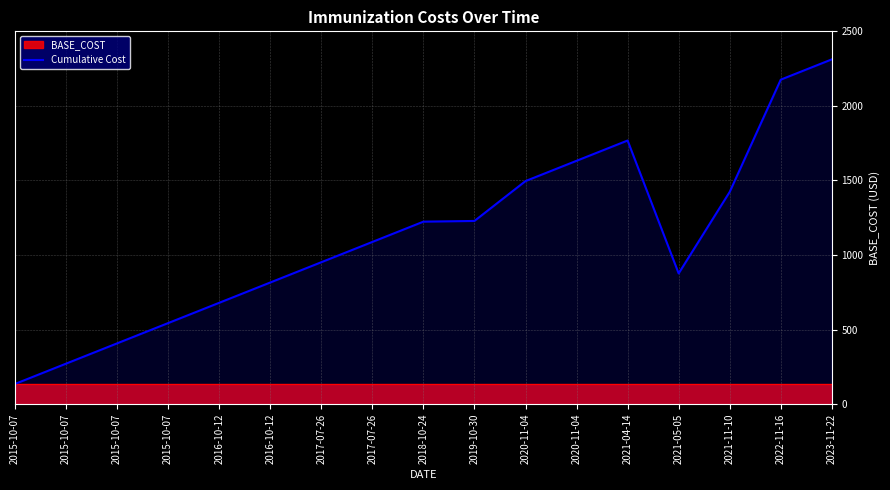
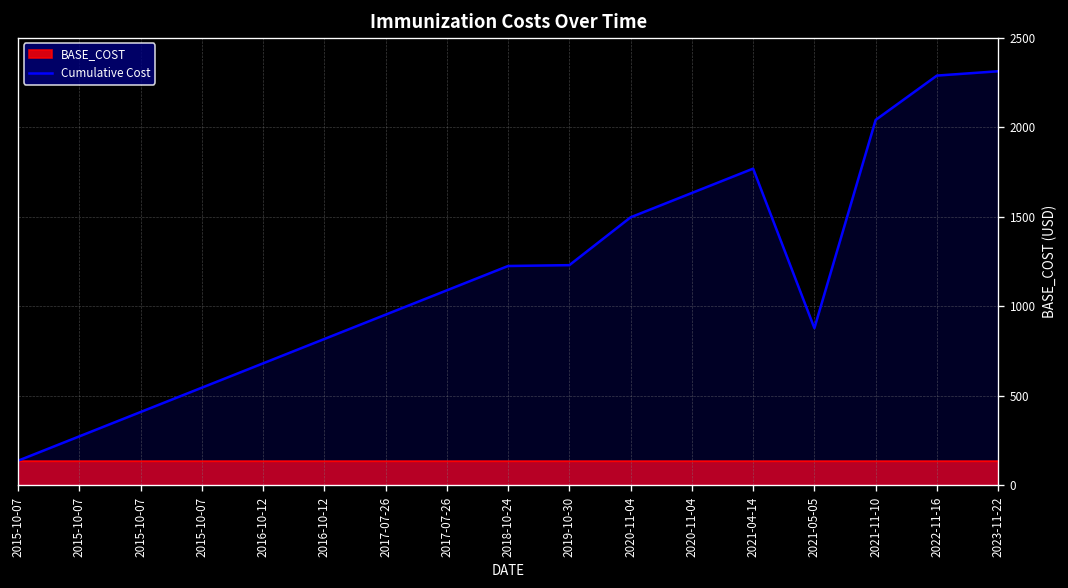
  {
    "BASE_COST": {
      "2018-10-24": 140,
      "2019-10-30": 140,
      "2021-04-14": 140,
      "2021-05-05": 140,
      "2021-11-10": 140,
      "2022-11-16": 140,
      "2023-11-22": 140
    },
    "Cumulative Cost": {
      "2018-10-24": 1220,
      "2019-10-30": 1230,
      "2021-04-14": 1770,
      "2021-05-05": 880,
-     "2021-11-10": 1420,
-     "2022-11-16": 2180,
+     "2021-11-10": 2040,
+     "2022-11-16": 2290,
      "2023-11-22": 2310
    }
  }
